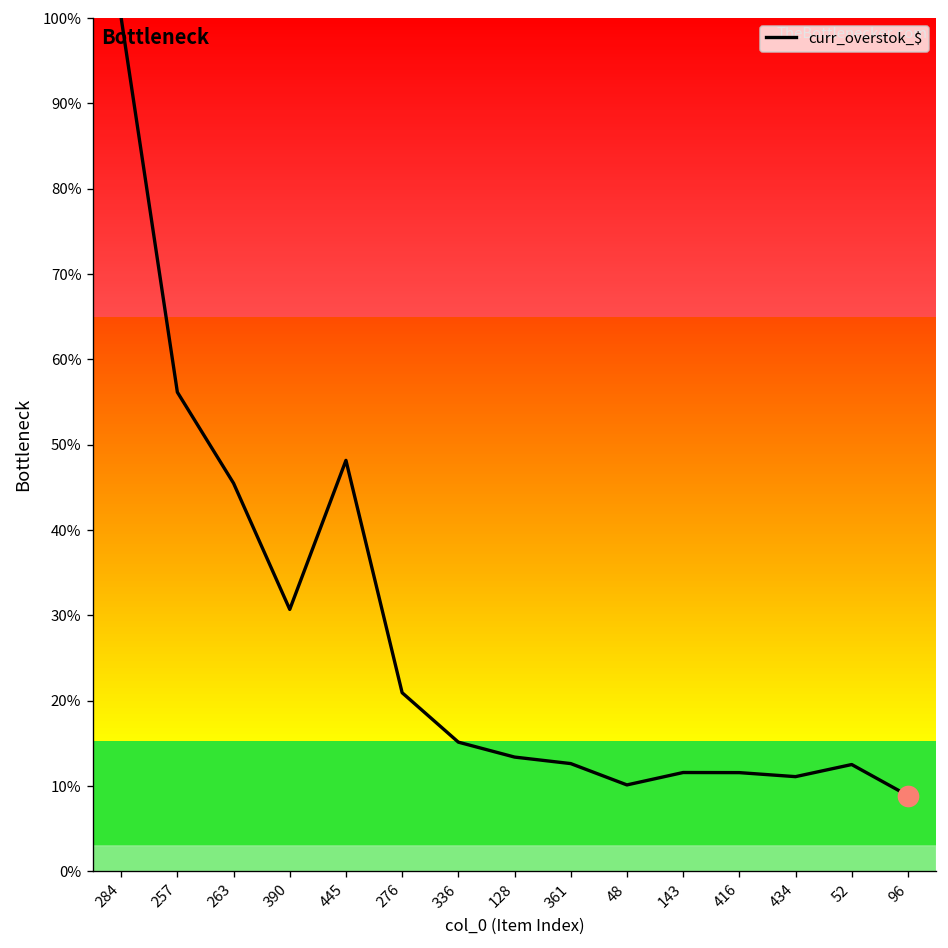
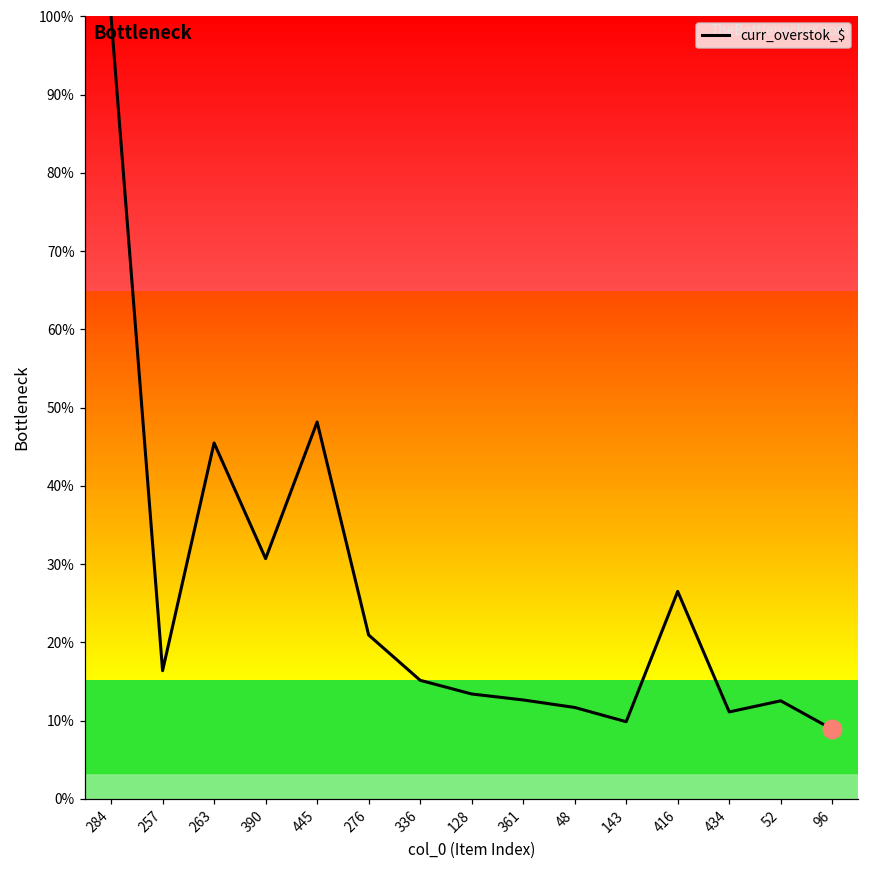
  {
    "curr_overstok_$": {
      "284": "100%",
-     "257": "56%",
+     "257": "16%",
      "263": "45%",
      "390": "31%",
      "445": "48%",
      "276": "21%",
      "336": "15%",
      "128": "13%",
      "361": "13%",
-     "48": "10%",
-     "143": "12%",
-     "416": "12%",
+     "48": "12%",
+     "143": "10%",
+     "416": "26%",
      "434": "11%",
      "52": "13%"
    }
  }
